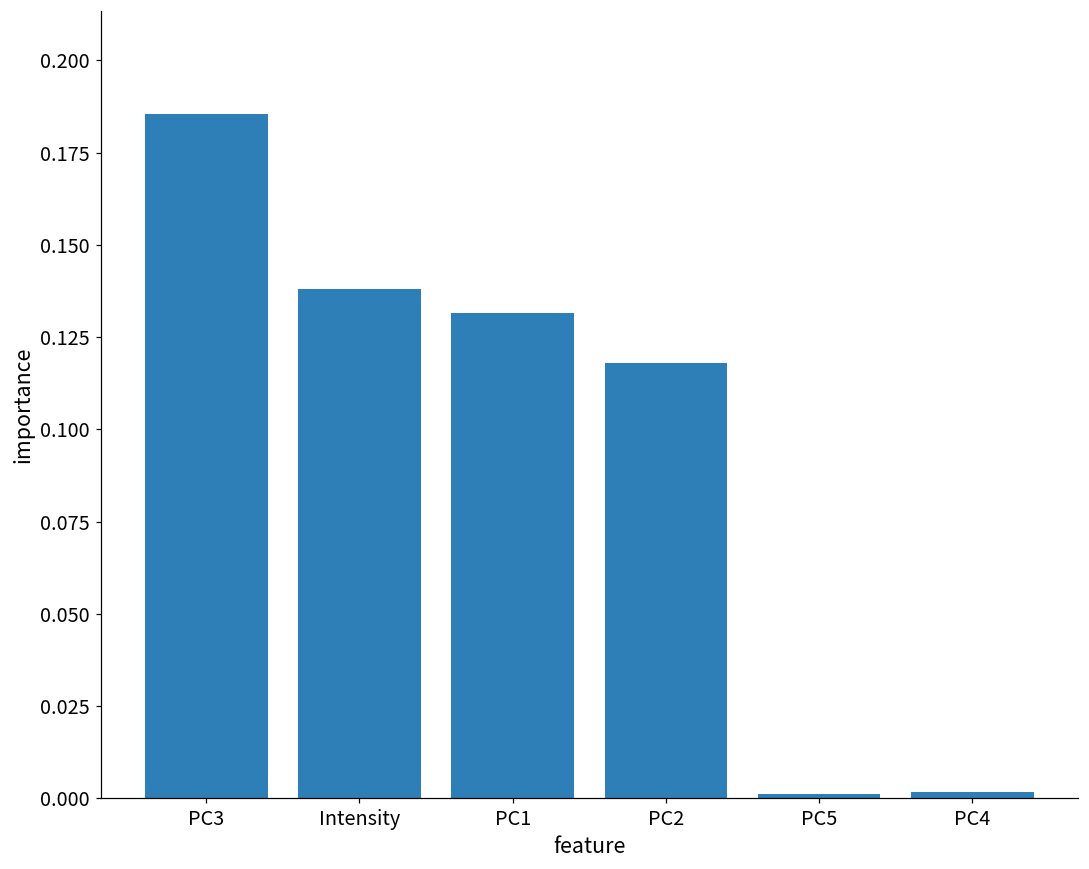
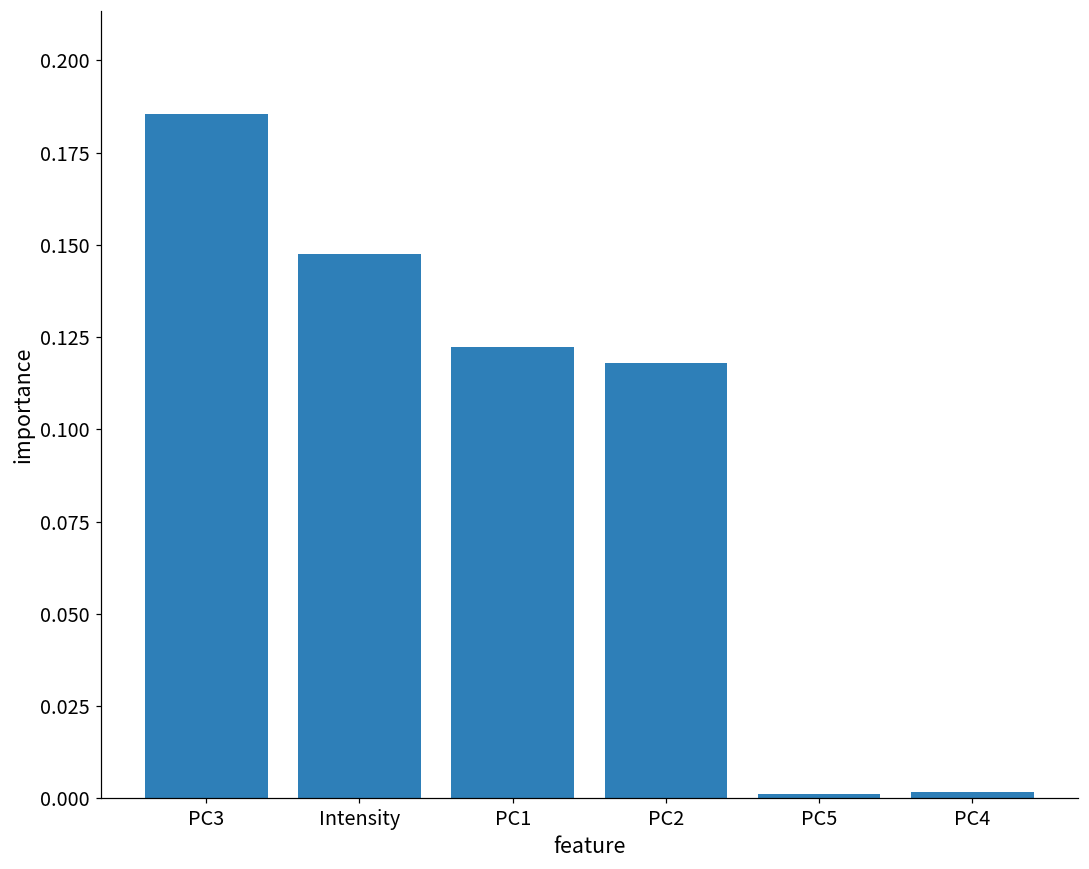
  {
    "PC3": 0.186,
-   "Intensity": 0.138,
-   "PC1": 0.132,
+   "Intensity": 0.147,
+   "PC1": 0.122,
    "PC2": 0.118,
    "PC5": 0.001,
    "PC4": 0.002
  }
